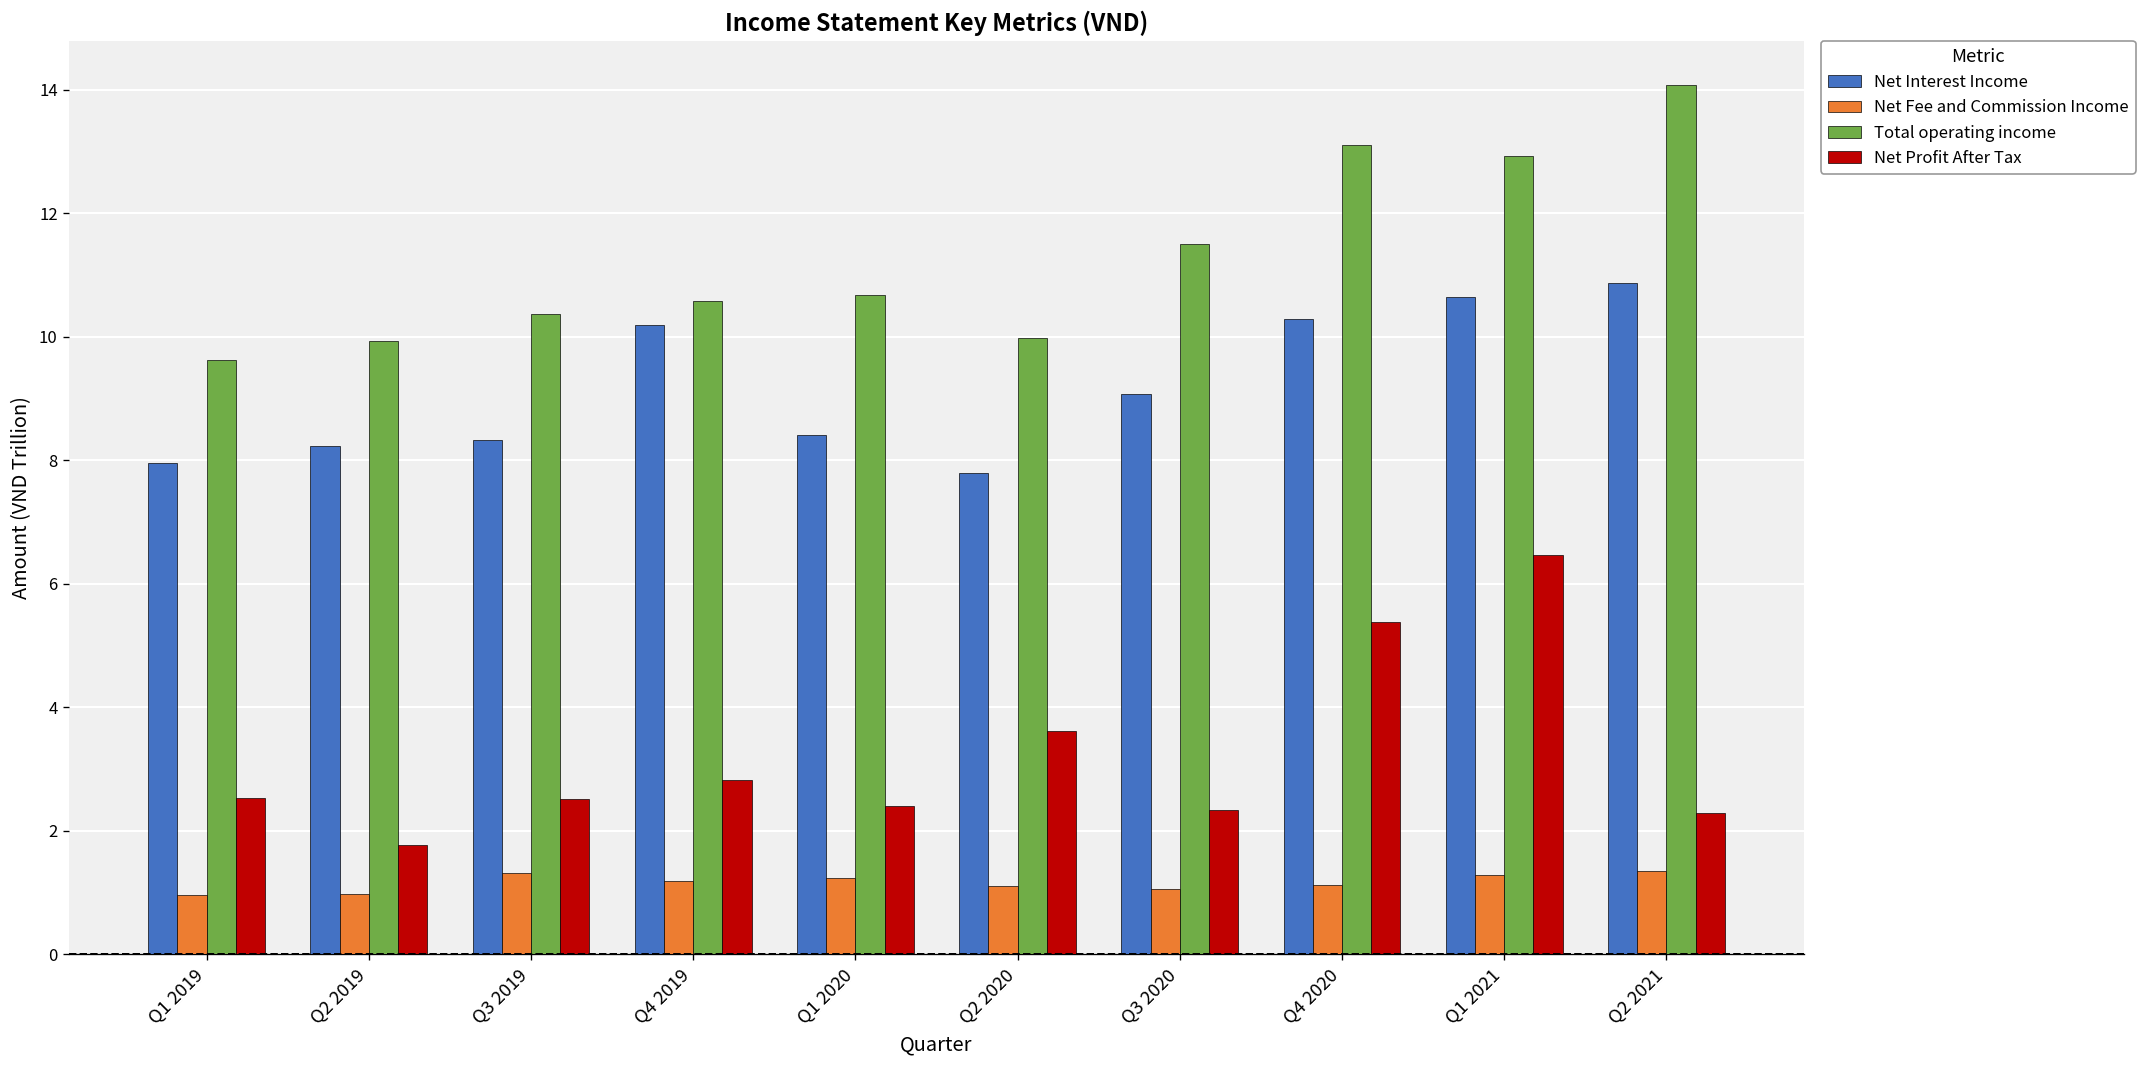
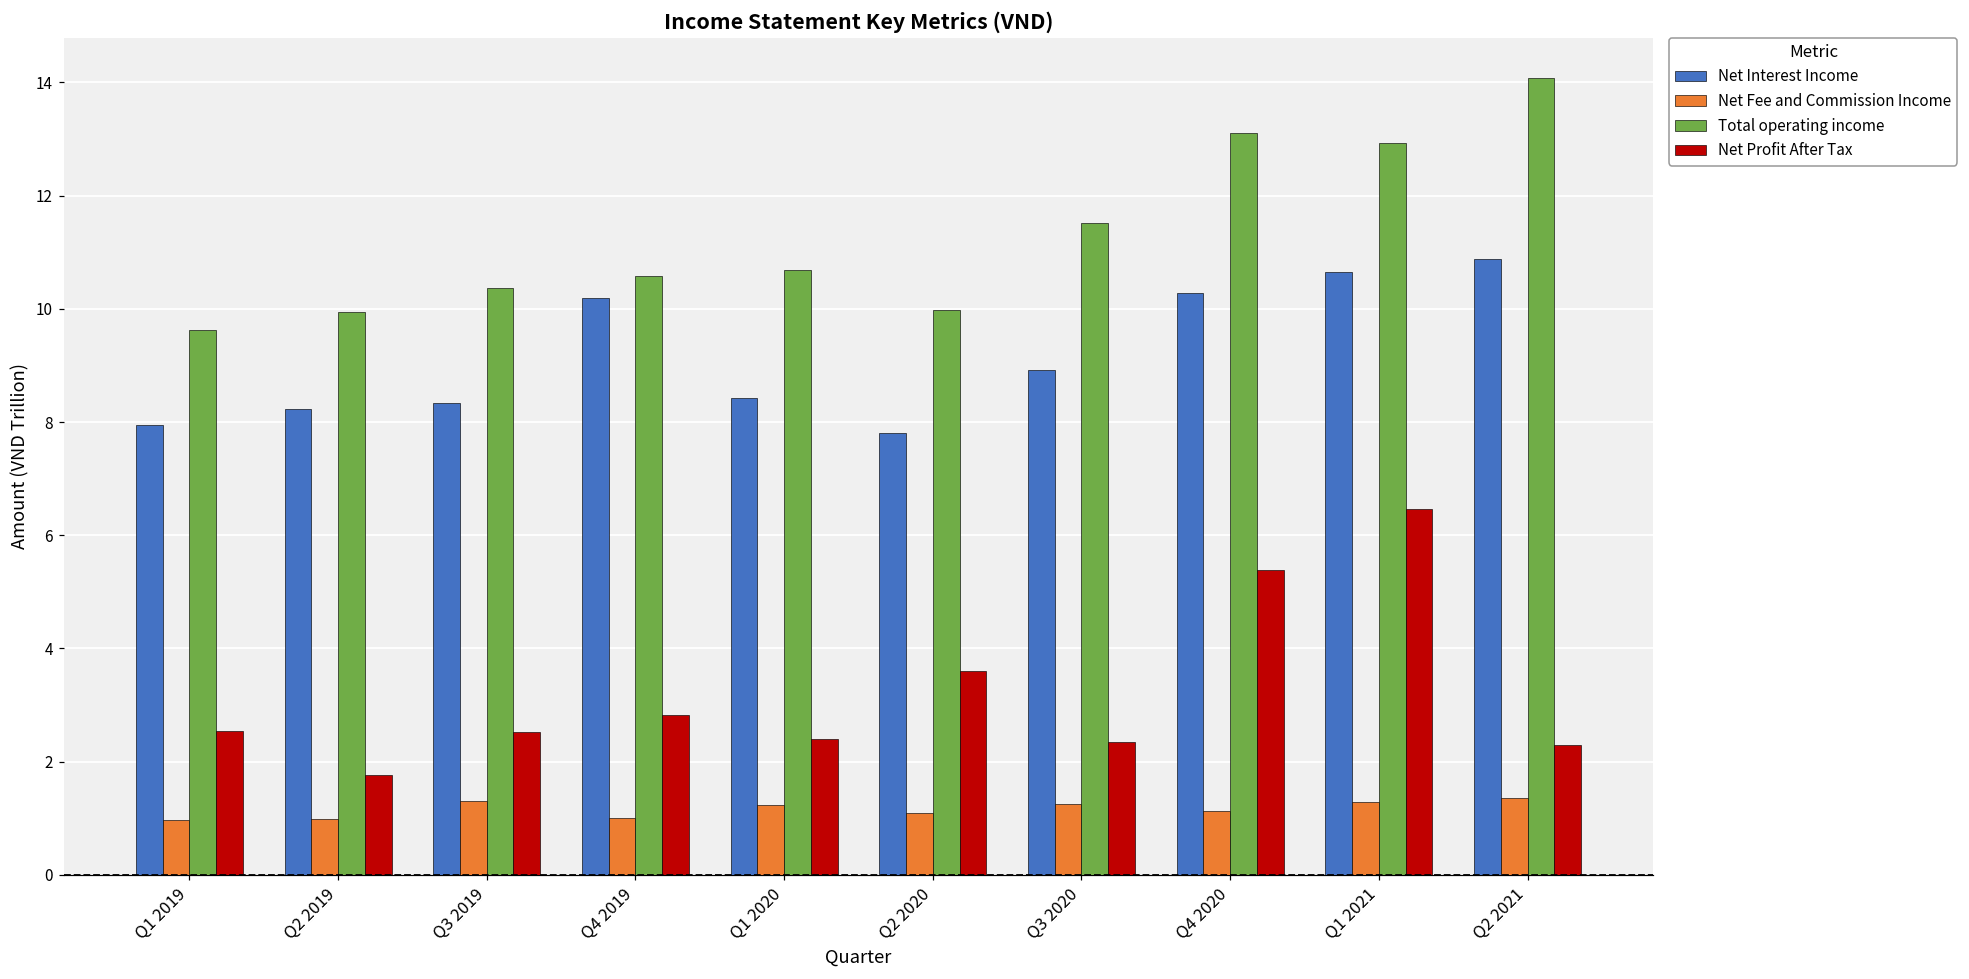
  {
    "Net Interest Income": {
      "Q1 2019": 7.9,
      "Q2 2019": 8.2,
      "Q3 2019": 8.3,
      "Q4 2019": 10.2,
      "Q1 2020": 8.4,
      "Q2 2020": 7.8,
-     "Q3 2020": 9.1,
+     "Q3 2020": 8.9,
      "Q4 2020": 10.3,
      "Q1 2021": 10.6,
      "Q2 2021": 10.9
    },
    "Net Fee and Commission Income": {
      "Q1 2019": 1.0,
      "Q2 2019": 1.0,
      "Q3 2019": 1.3,
-     "Q4 2019": 1.2,
+     "Q4 2019": 1.0,
      "Q1 2020": 1.2,
      "Q2 2020": 1.1,
-     "Q3 2020": 1.1,
+     "Q3 2020": 1.2,
      "Q4 2020": 1.1,
      "Q1 2021": 1.3,
      "Q2 2021": 1.4
    },
    "Total operating income": {
      "Q1 2019": 9.6,
      "Q2 2019": 9.9,
      "Q3 2019": 10.4,
      "Q4 2019": 10.6,
      "Q1 2020": 10.7,
      "Q2 2020": 10.0,
      "Q3 2020": 11.5,
      "Q4 2020": 13.1,
      "Q1 2021": 12.9,
      "Q2 2021": 14.1
    },
    "Net Profit After Tax": {
      "Q1 2019": 2.5,
      "Q2 2019": 1.8,
      "Q3 2019": 2.5,
      "Q4 2019": 2.8,
      "Q1 2020": 2.4,
      "Q2 2020": 3.6,
      "Q3 2020": 2.3,
      "Q4 2020": 5.4,
      "Q1 2021": 6.5,
      "Q2 2021": 2.3
    }
  }
